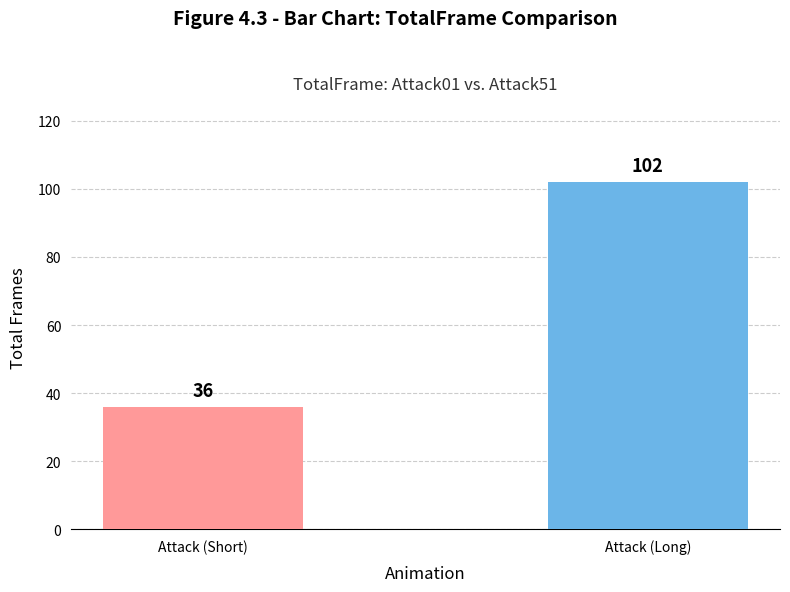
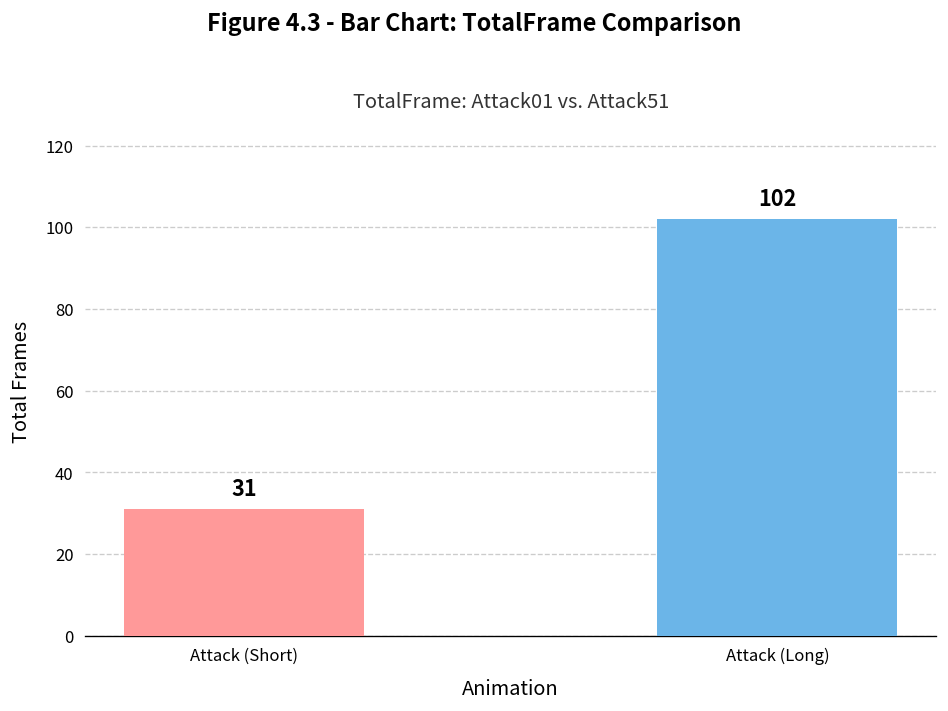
  {
-   "Attack (Short)": 36,
+   "Attack (Short)": 31,
    "Attack (Long)": 102
  }
